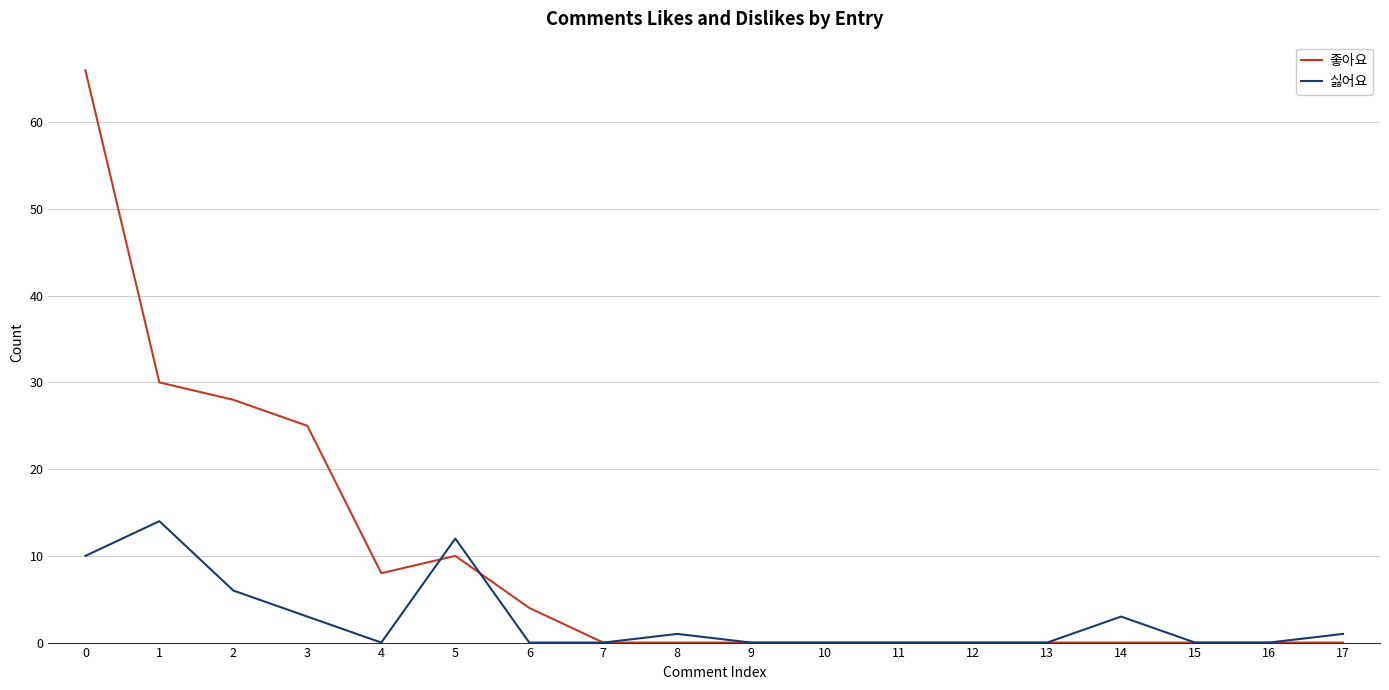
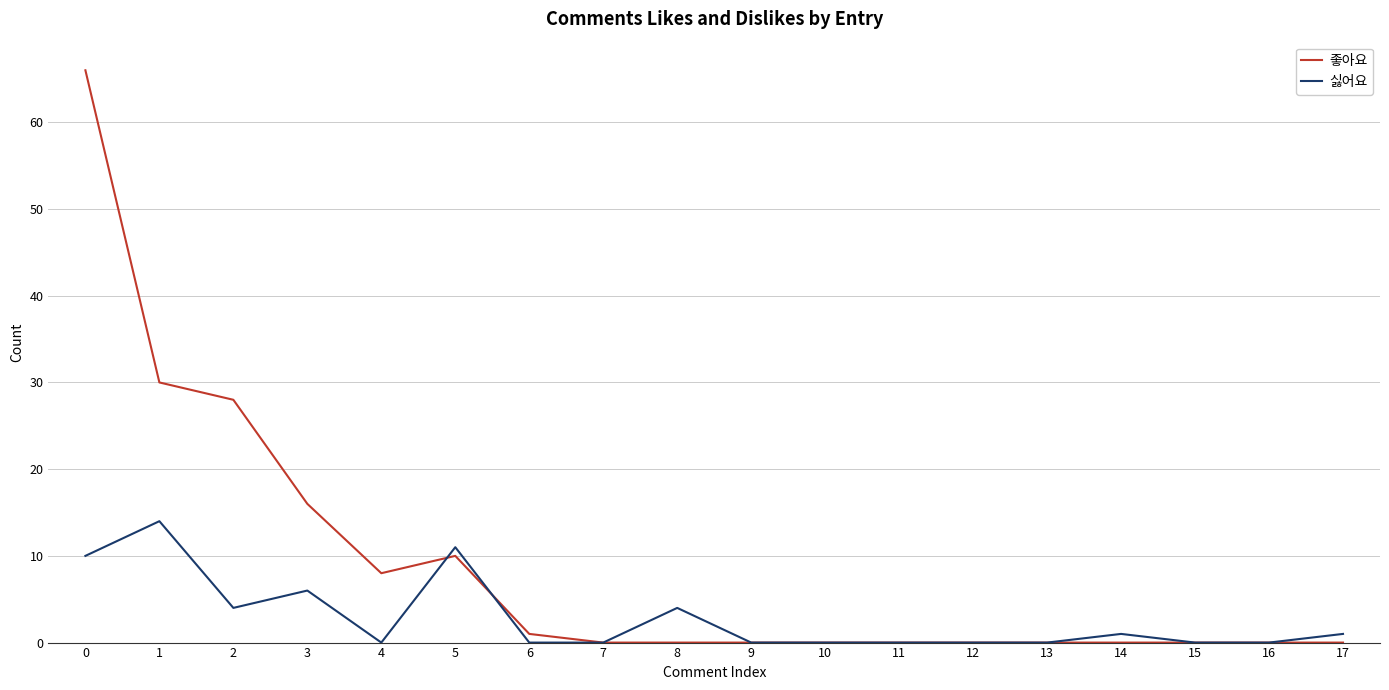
  {
    "좋아요": {
      "0": 66,
      "1": 30,
      "2": 28,
-     "3": 25,
+     "3": 16,
      "4": 8,
      "5": 10,
-     "6": 4,
+     "6": 1,
      "8": 0,
      "14": 0,
      "17": 0
    },
    "싫어요": {
      "0": 10,
      "1": 14,
-     "2": 6,
-     "3": 3,
+     "2": 4,
+     "3": 6,
      "4": 0,
-     "5": 12,
+     "5": 11,
      "6": 0,
-     "8": 1,
-     "14": 3,
+     "8": 4,
+     "14": 1,
      "17": 1
    }
  }
